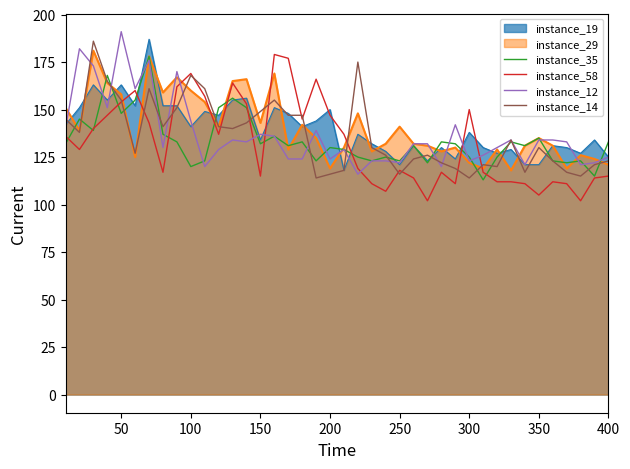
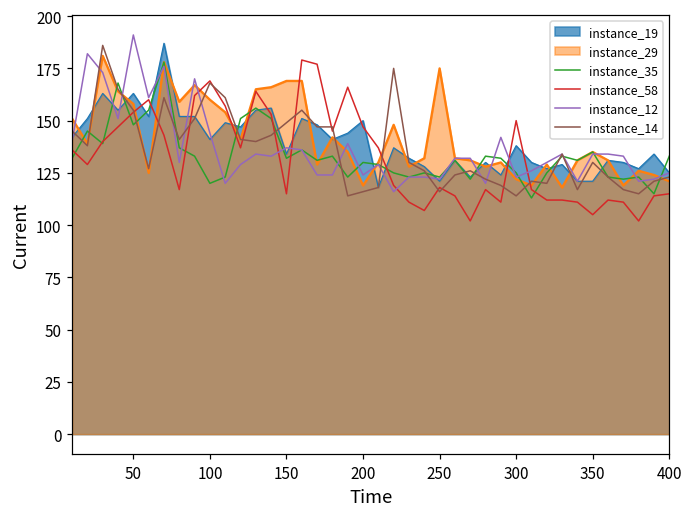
  {
    "instance_19": {
      "50": 163,
      "100": 141,
      "150": 134,
      "200": 150,
      "300": 138,
      "350": 121
    },
    "instance_29": {
      "50": 158,
      "100": 160,
-     "150": 143,
+     "150": 169,
      "200": 119,
-     "250": 141,
+     "250": 175,
      "400": 121
    },
    "instance_35": {
      "50": 148,
      "100": 120,
      "150": 132,
      "200": 130,
      "300": 125,
      "400": 133
    },
    "instance_58": {
      "150": 115,
      "200": 147,
      "250": 118,
      "300": 150,
      "350": 105,
      "400": 115
    },
    "instance_12": {
      "50": 191,
      "100": 144,
      "150": 137,
      "200": 124
    },
    "instance_14": {
      "150": 149,
      "200": 116,
      "250": 116,
      "300": 114,
      "350": 130,
      "400": 123
    }
  }
